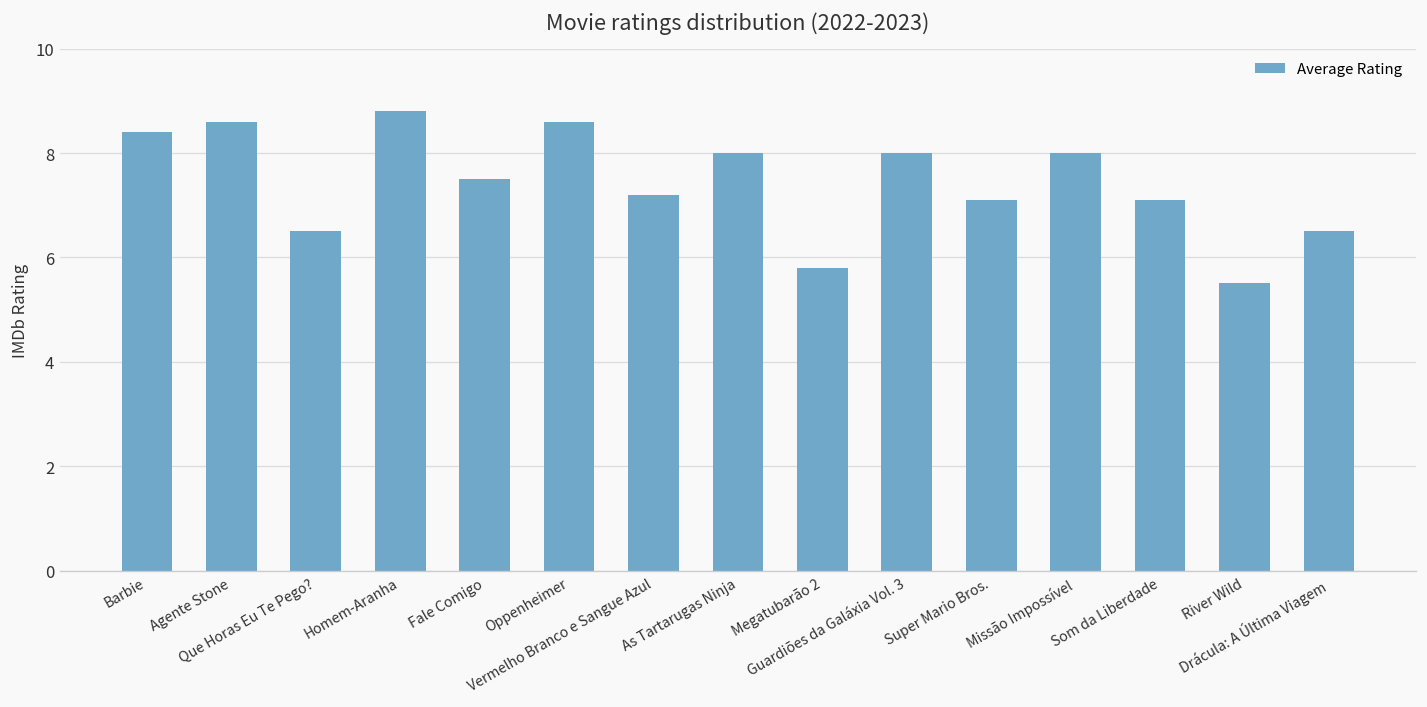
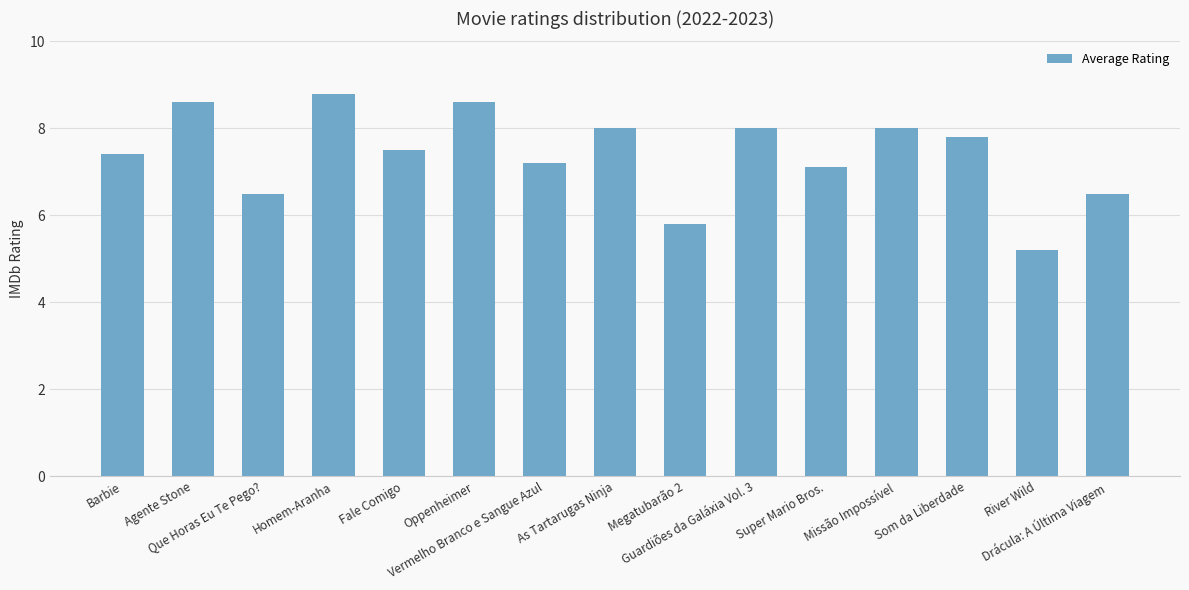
  {
-   "Barbie": 8.4,
+   "Barbie": 7.4,
    "Agente Stone": 8.6,
    "Que Horas Eu Te Pego?": 6.5,
    "Homem-Aranha": 8.8,
    "Fale Comigo": 7.5,
    "Oppenheimer": 8.6,
    "Vermelho Branco e Sangue Azul": 7.2,
    "As Tartarugas Ninja": 8.0,
    "Megatubarão 2": 5.8,
    "Guardiões da Galáxia Vol. 3": 8.0,
    "Super Mario Bros.": 7.1,
    "Missão Impossível": 8.0,
-   "Som da Liberdade": 7.1,
-   "River Wild": 5.5,
+   "Som da Liberdade": 7.8,
+   "River Wild": 5.2,
    "Drácula: A Última Viagem": 6.5
  }
